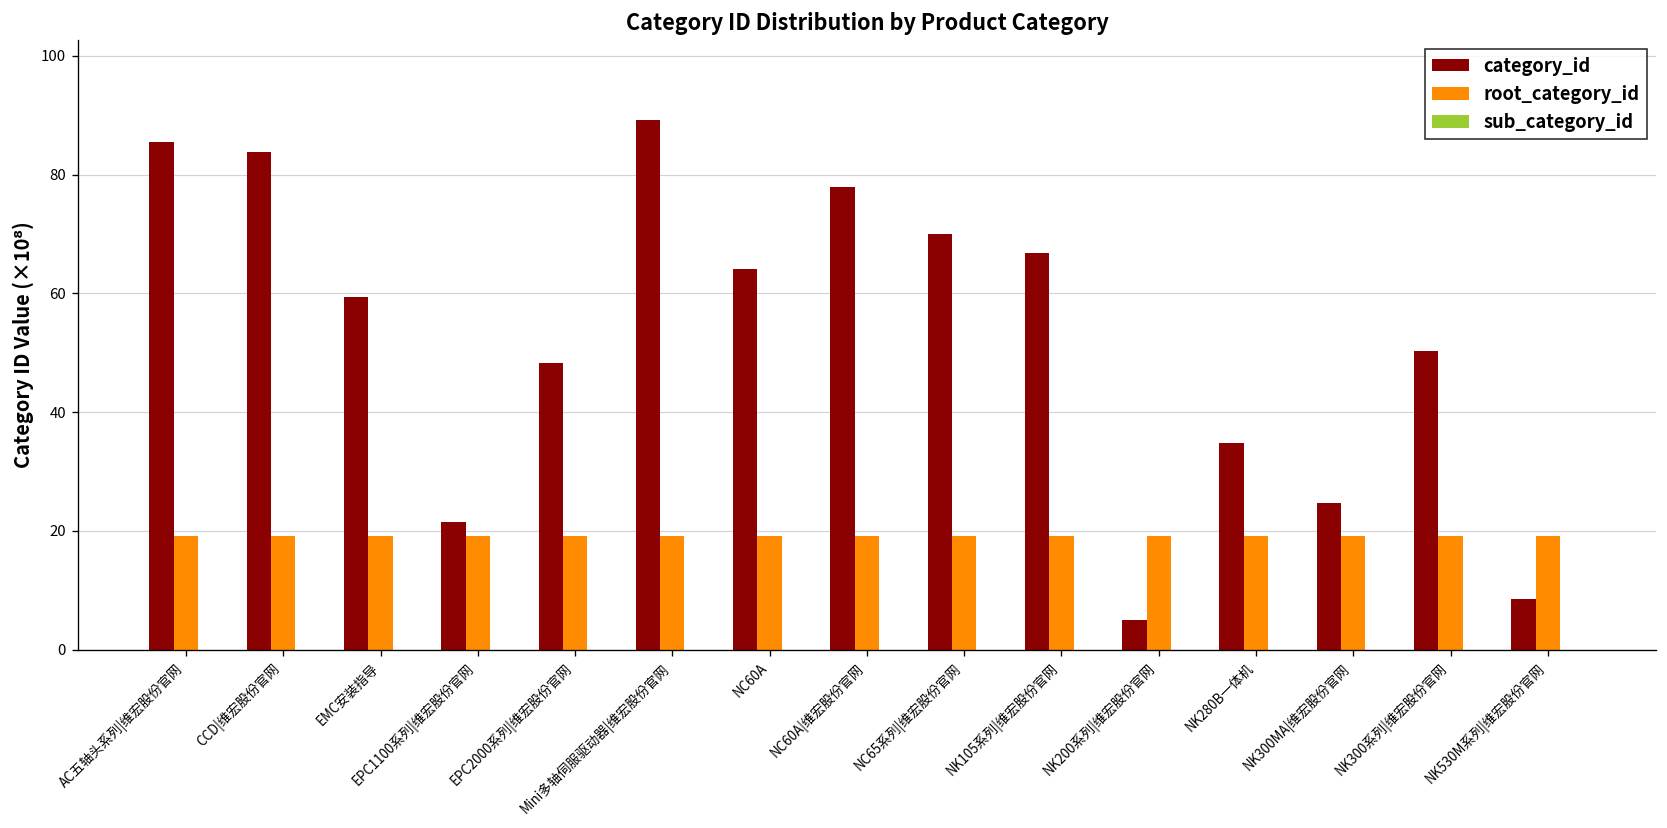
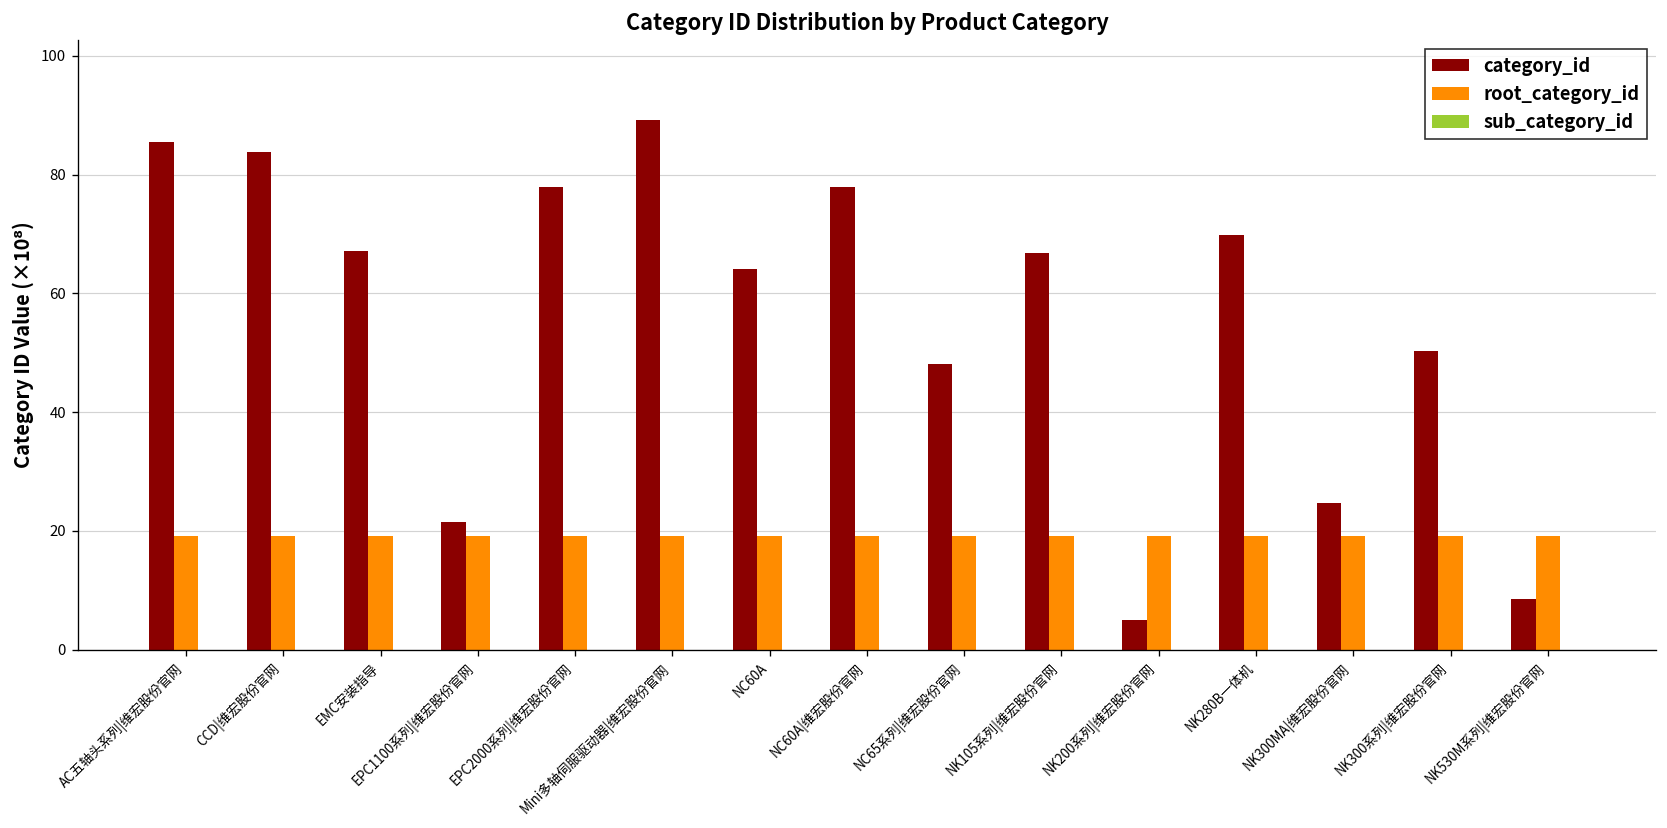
  {
    "category_id": {
      "AC五轴头系列|维宏股份官网": 85,
      "CCD|维宏股份官网": 84,
-     "EMC安装指导": 59,
+     "EMC安装指导": 67,
      "EPC1100系列|维宏股份官网": 22,
-     "EPC2000系列|维宏股份官网": 48,
+     "EPC2000系列|维宏股份官网": 78,
      "Mini多轴伺服驱动器|维宏股份官网": 89,
      "NC60A": 64,
      "NC60A|维宏股份官网": 78,
-     "NC65系列|维宏股份官网": 70,
+     "NC65系列|维宏股份官网": 48,
      "NK105系列|维宏股份官网": 67,
      "NK200系列|维宏股份官网": 5,
-     "NK280B一体机": 35,
+     "NK280B一体机": 70,
      "NK300MA|维宏股份官网": 25,
      "NK300系列|维宏股份官网": 50,
      "NK530M系列|维宏股份官网": 9
    },
    "root_category_id": {
      "AC五轴头系列|维宏股份官网": 19,
      "CCD|维宏股份官网": 19,
      "EMC安装指导": 19,
      "EPC1100系列|维宏股份官网": 19,
      "EPC2000系列|维宏股份官网": 19,
      "Mini多轴伺服驱动器|维宏股份官网": 19,
      "NC60A": 19,
      "NC60A|维宏股份官网": 19,
      "NC65系列|维宏股份官网": 19,
      "NK105系列|维宏股份官网": 19,
      "NK200系列|维宏股份官网": 19,
      "NK280B一体机": 19,
      "NK300MA|维宏股份官网": 19,
      "NK300系列|维宏股份官网": 19,
      "NK530M系列|维宏股份官网": 19
    },
    "sub_category_id": {
      "AC五轴头系列|维宏股份官网": 0,
      "CCD|维宏股份官网": 0,
      "EMC安装指导": 0,
      "EPC1100系列|维宏股份官网": 0,
      "EPC2000系列|维宏股份官网": 0,
      "Mini多轴伺服驱动器|维宏股份官网": 0,
      "NC60A": 0,
      "NC60A|维宏股份官网": 0,
      "NC65系列|维宏股份官网": 0,
      "NK105系列|维宏股份官网": 0,
      "NK200系列|维宏股份官网": 0,
      "NK280B一体机": 0,
      "NK300MA|维宏股份官网": 0,
      "NK300系列|维宏股份官网": 0,
      "NK530M系列|维宏股份官网": 0
    }
  }
